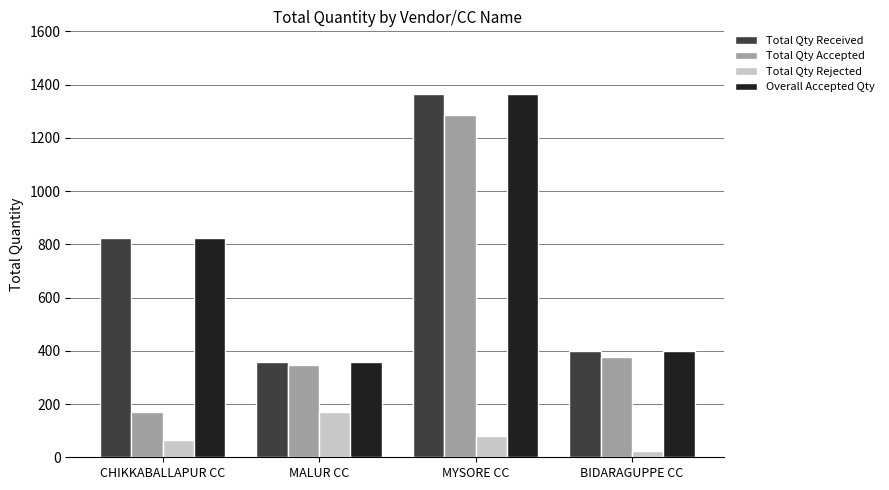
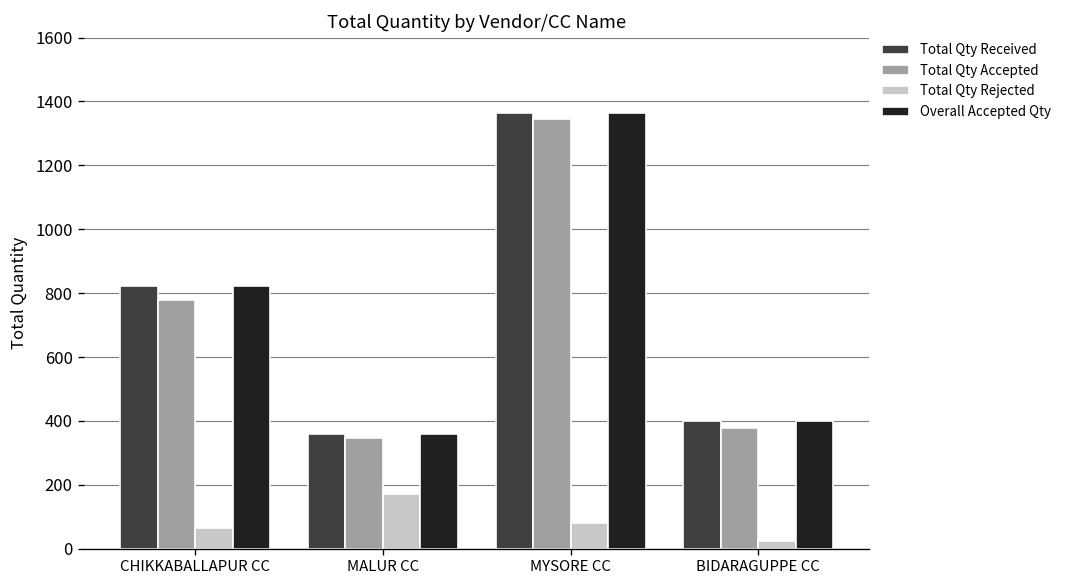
  {
    "Total Qty Accepted": {
-     "CHIKKABALLAPUR CC": 170,
+     "CHIKKABALLAPUR CC": 780,
      "MALUR CC": 350,
-     "MYSORE CC": 1290,
+     "MYSORE CC": 1350,
      "BIDARAGUPPE CC": 380
    },
    "Total Qty Rejected": {
      "CHIKKABALLAPUR CC": 70,
      "MALUR CC": 170,
      "MYSORE CC": 80,
      "BIDARAGUPPE CC": 20
    }
  }
